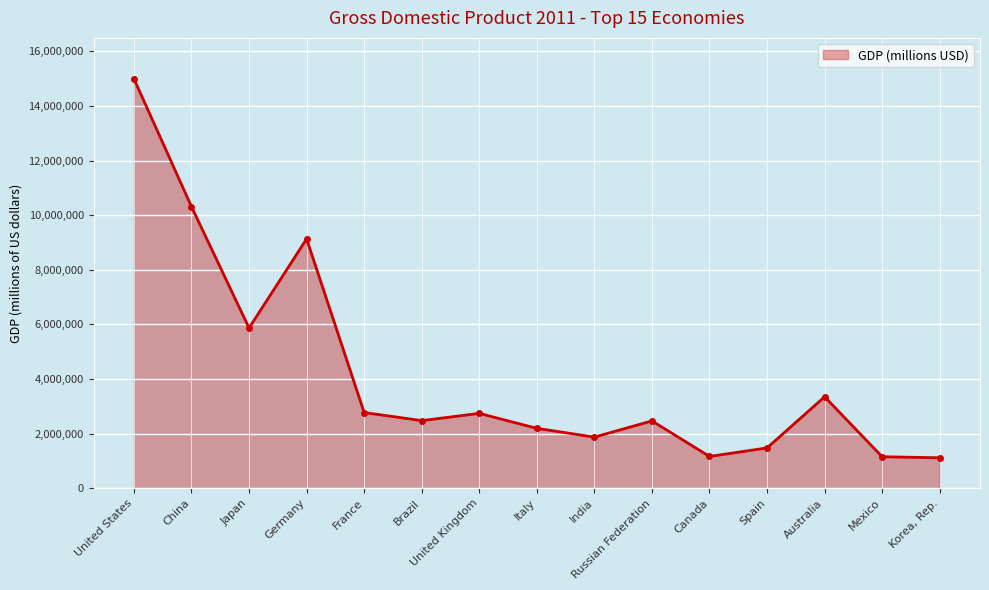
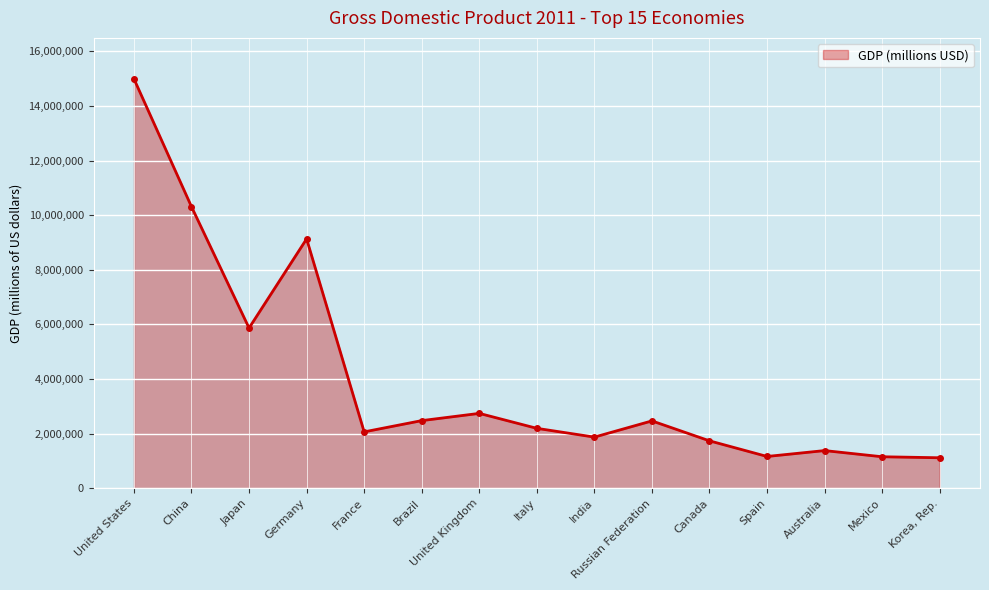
  {
    "United States": "15,000,000",
    "China": "10,300,000",
    "Japan": "5,900,000",
    "Germany": "9,100,000",
-   "France": "2,800,000",
+   "France": "2,100,000",
    "Brazil": "2,500,000",
    "United Kingdom": "2,700,000",
    "Italy": "2,200,000",
    "India": "1,900,000",
    "Russian Federation": "2,500,000",
-   "Canada": "1,200,000",
-   "Spain": "1,500,000",
-   "Australia": "3,300,000",
+   "Canada": "1,700,000",
+   "Spain": "1,200,000",
+   "Australia": "1,400,000",
    "Mexico": "1,200,000",
    "Korea, Rep.": "1,100,000"
  }
